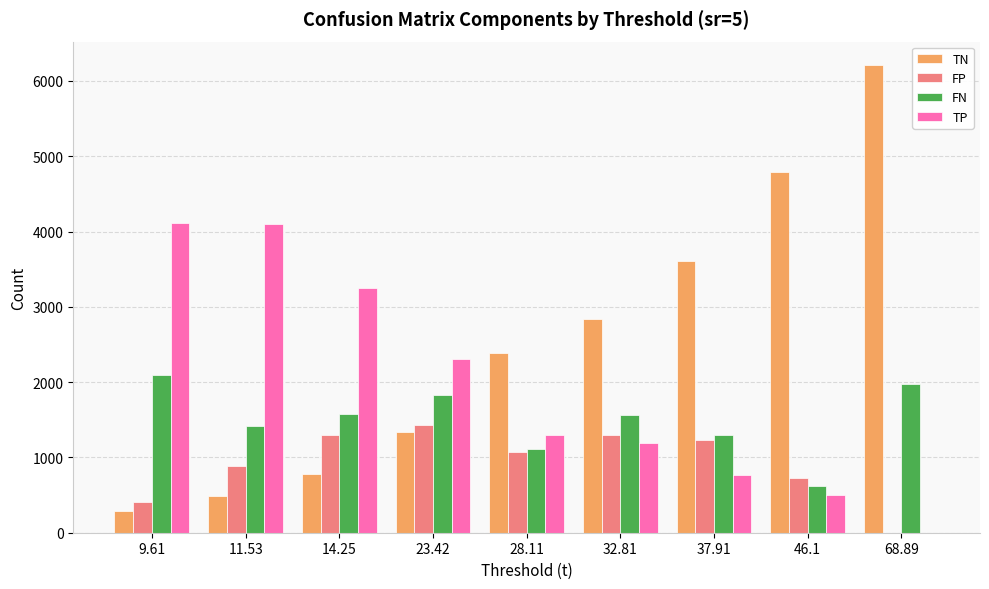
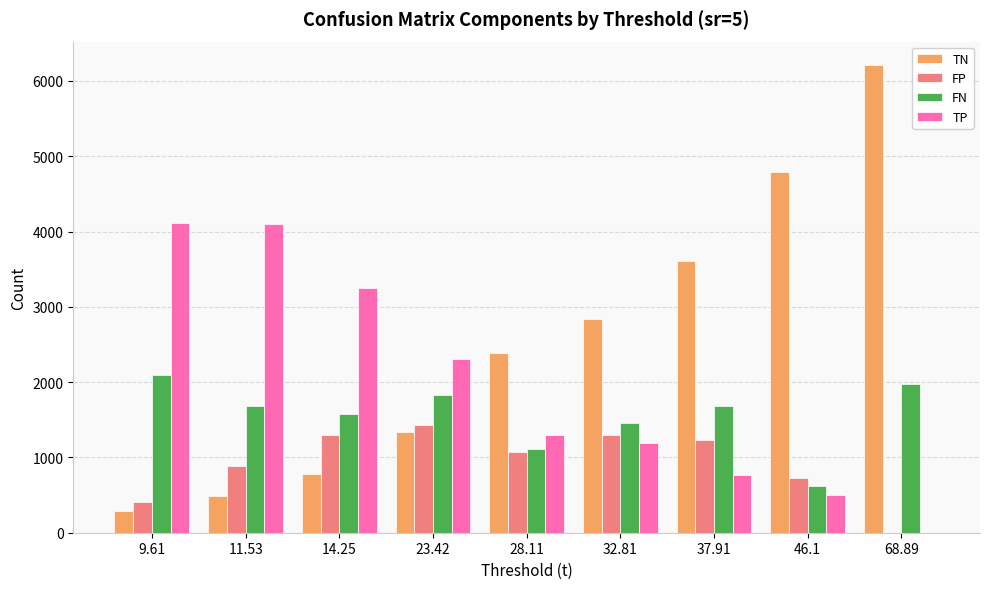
  {
    "FN": {
      "9.61": 2100,
-     "11.53": 1400,
+     "11.53": 1700,
      "14.25": 1600,
      "23.42": 1800,
      "28.11": 1100,
-     "32.81": 1600,
-     "37.91": 1300,
+     "32.81": 1500,
+     "37.91": 1700,
      "46.1": 600,
      "68.89": 2000
    }
  }
